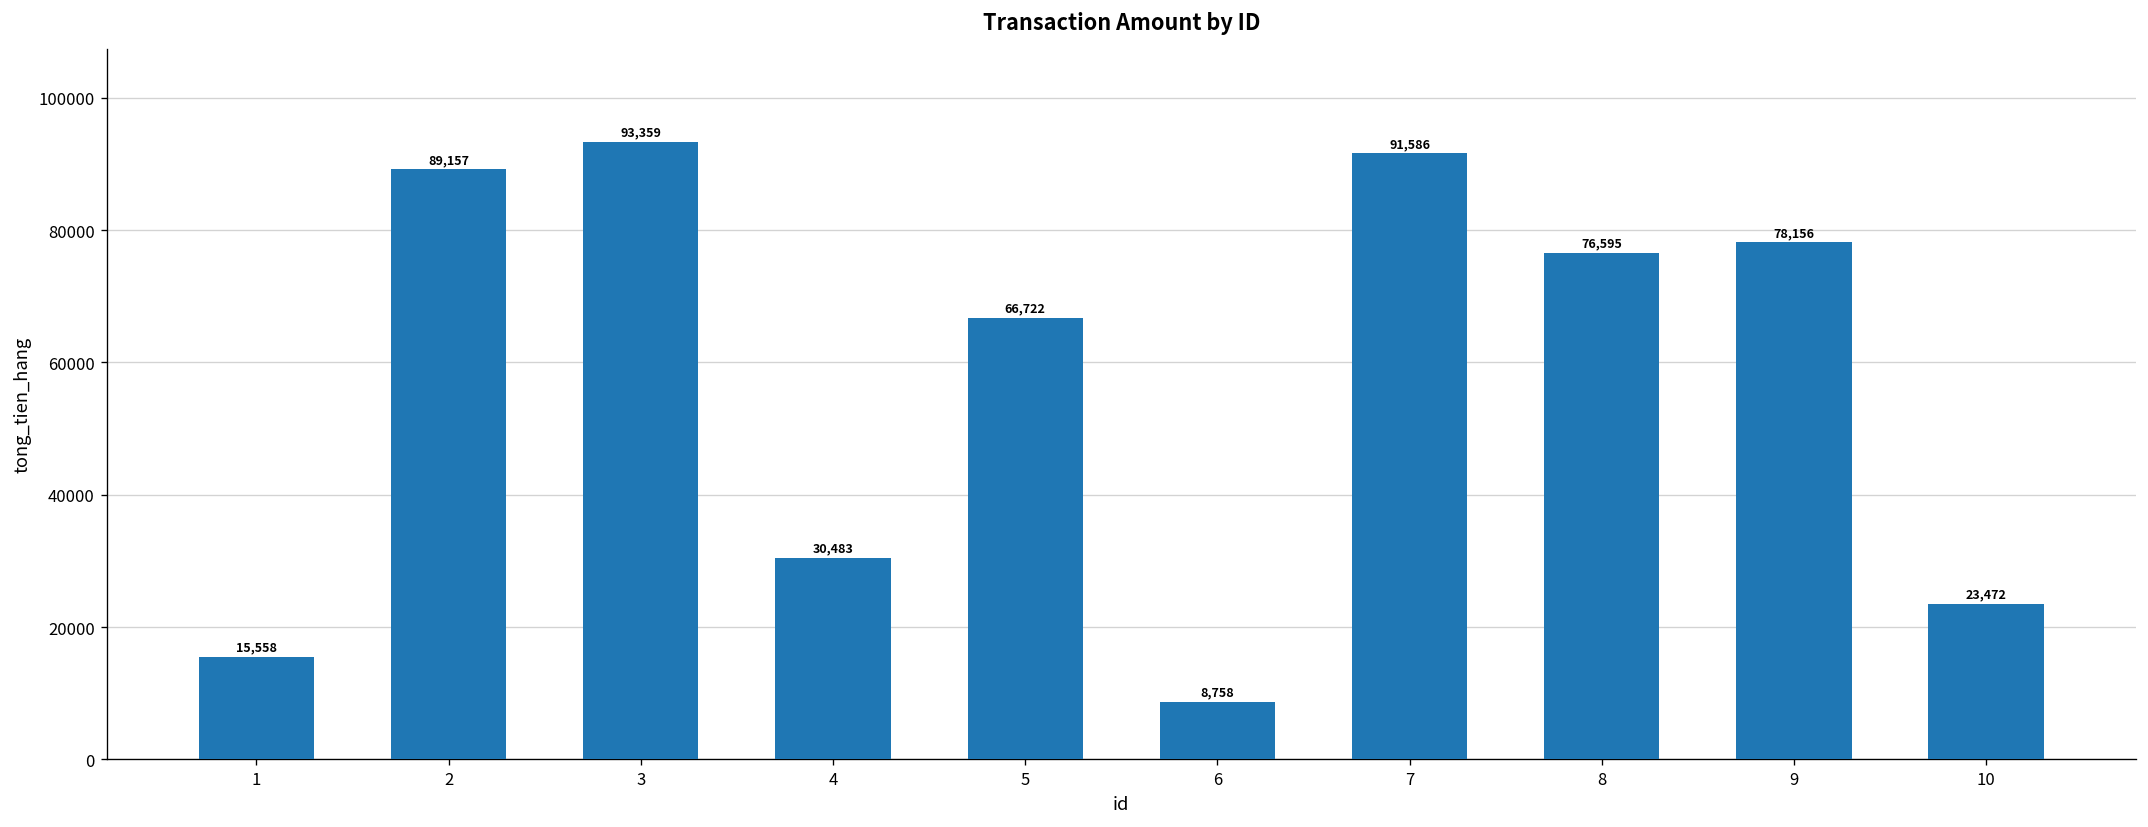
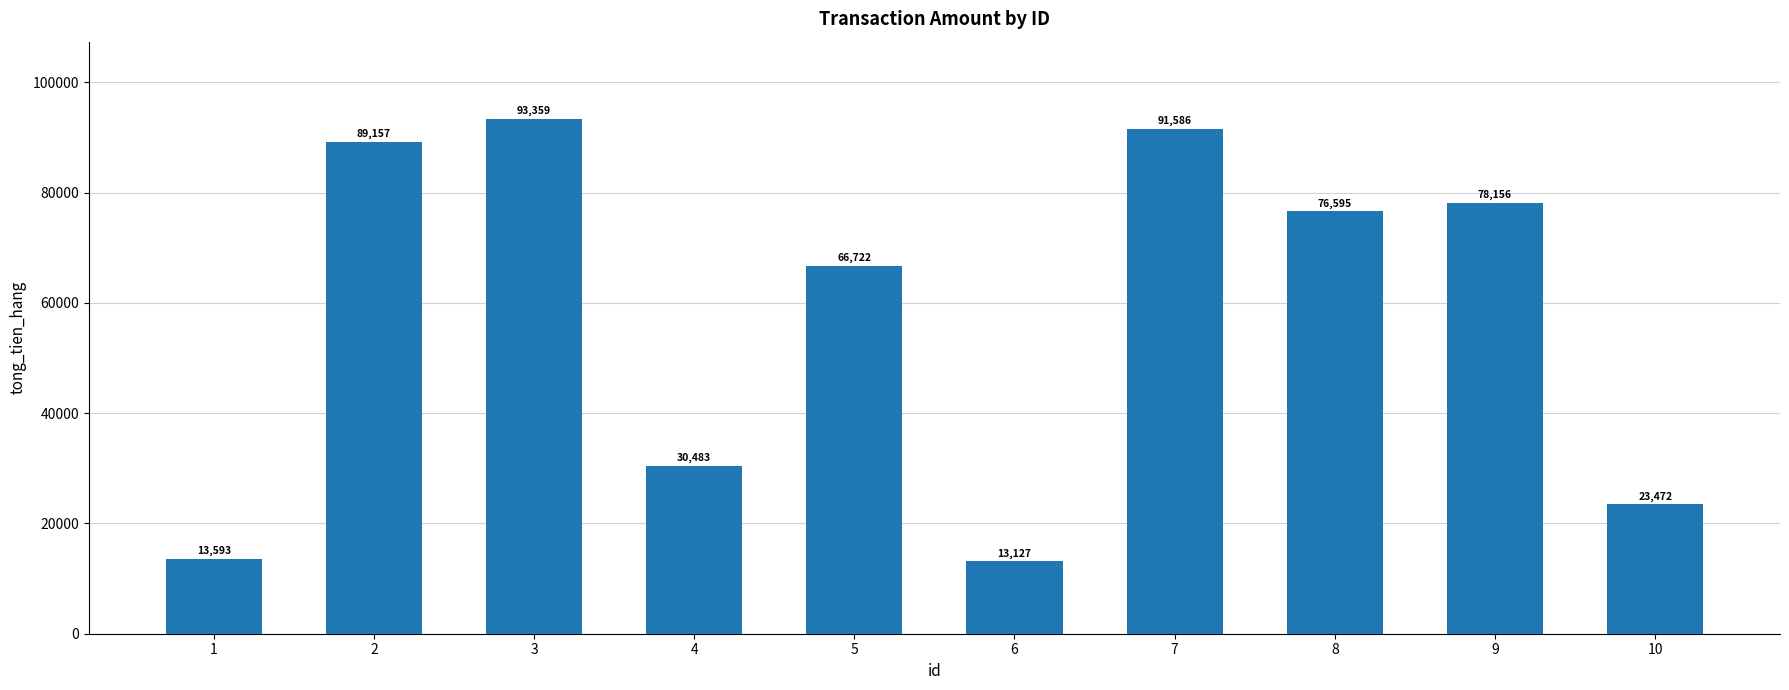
  {
-   "1": "15,558",
+   "1": "13,593",
    "2": "89,157",
    "3": "93,359",
    "4": "30,483",
    "5": "66,722",
-   "6": "8,758",
+   "6": "13,127",
    "7": "91,586",
    "8": "76,595",
    "9": "78,156",
    "10": "23,472"
  }
